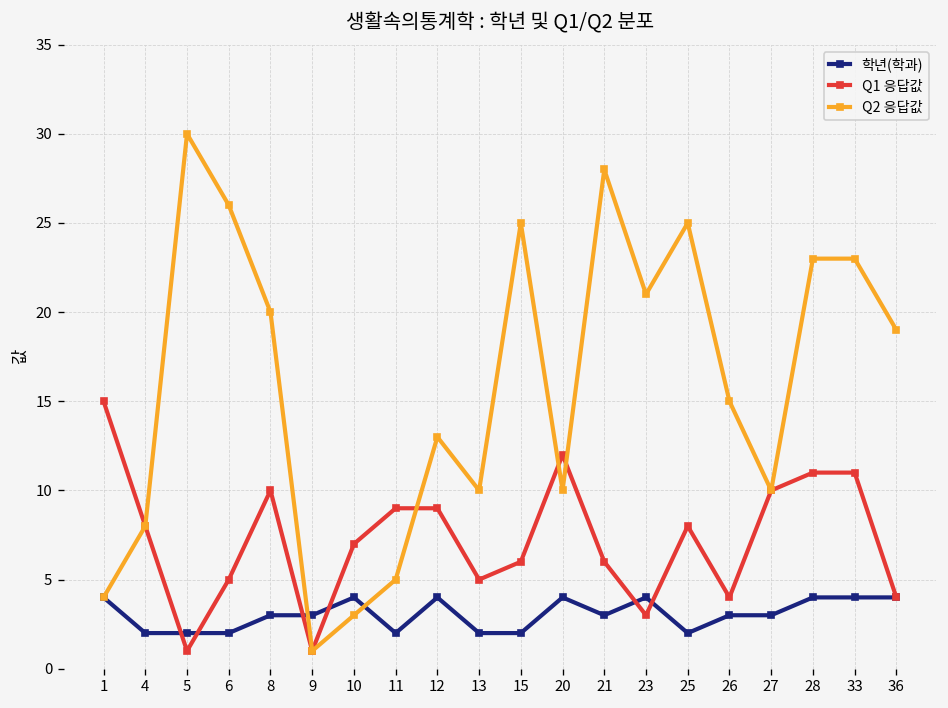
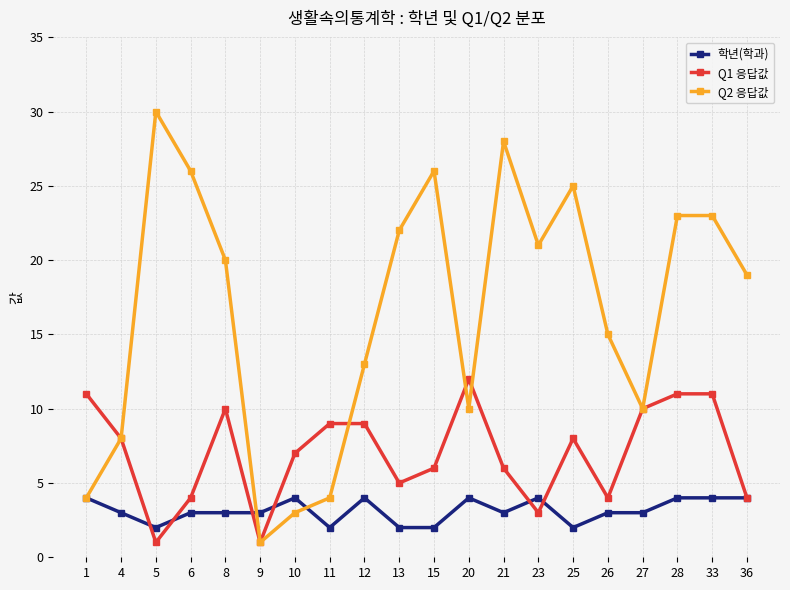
  {
    "학년(학과)": {
-     "4": 2,
+     "4": 3,
      "5": 2,
-     "6": 2,
+     "6": 3,
      "8": 3,
      "9": 3,
      "10": 4,
      "11": 2,
      "12": 4,
      "13": 2,
      "15": 2,
      "20": 4,
      "21": 3,
      "23": 4,
      "25": 2,
      "26": 3,
      "27": 3,
      "28": 4,
      "33": 4
    },
    "Q1 응답값": {
-     "1": 15,
+     "1": 11,
      "5": 1,
-     "6": 5,
+     "6": 4,
      "8": 10,
      "10": 7,
      "11": 9,
      "12": 9,
      "13": 5,
      "15": 6,
      "20": 12,
      "21": 6,
      "23": 3,
      "25": 8,
      "26": 4,
      "28": 11,
      "33": 11
    },
    "Q2 응답값": {
      "5": 30,
      "6": 26,
      "8": 20,
      "10": 3,
-     "11": 5,
+     "11": 4,
      "12": 13,
-     "13": 10,
-     "15": 25,
+     "13": 22,
+     "15": 26,
      "20": 10,
      "21": 28,
      "23": 21,
      "25": 25,
      "26": 15,
      "28": 23,
      "33": 23,
      "36": 19
    }
  }
